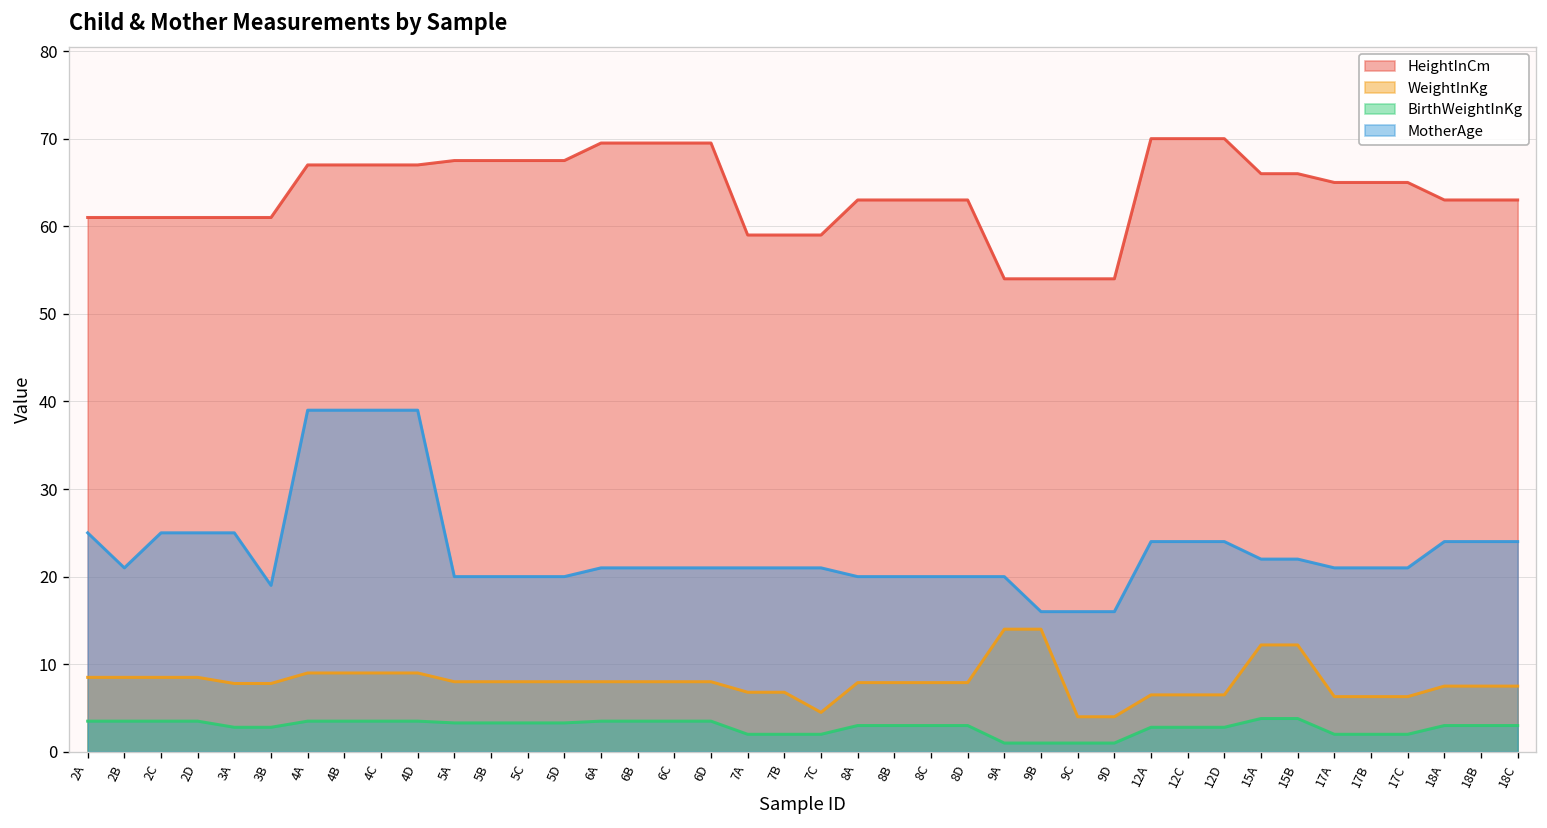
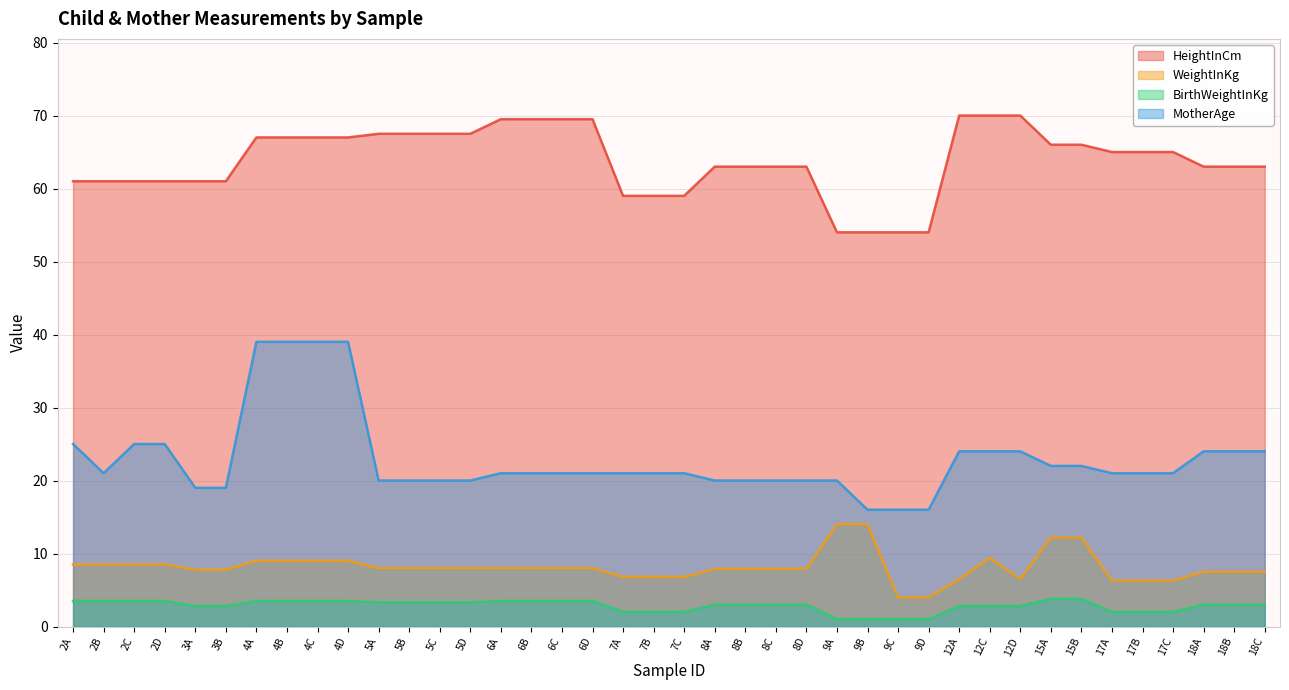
  {
    "HeightInCm": {
      "2A": 61,
      "2B": 61,
      "2C": 61,
      "2D": 61,
      "3A": 61,
      "3B": 61,
      "4A": 67,
      "4B": 67,
      "4C": 67,
      "4D": 67,
      "5A": 68,
      "5B": 68,
      "5C": 68,
      "5D": 68,
      "6A": 70,
      "6B": 70,
      "6C": 70,
      "6D": 70,
      "7A": 59,
      "7B": 59,
      "7C": 59,
      "8A": 63,
      "8B": 63,
      "8C": 63,
      "8D": 63,
      "9A": 54,
      "9B": 54,
      "9C": 54,
      "9D": 54,
      "12A": 70,
      "12C": 70,
      "12D": 70,
      "15A": 66,
      "15B": 66,
      "17A": 65,
      "17B": 65,
      "17C": 65,
      "18A": 63,
      "18B": 63,
      "18C": 63
    },
    "WeightInKg": {
      "2A": 9,
      "2B": 9,
      "2C": 9,
      "2D": 9,
      "3A": 8,
      "3B": 8,
      "4A": 9,
      "4B": 9,
      "4C": 9,
      "4D": 9,
      "5A": 8,
      "5B": 8,
      "5C": 8,
      "5D": 8,
      "6A": 8,
      "6B": 8,
      "6C": 8,
      "6D": 8,
      "7A": 7,
      "7B": 7,
-     "7C": 5,
+     "7C": 7,
      "8A": 8,
      "8B": 8,
      "8C": 8,
      "8D": 8,
      "9A": 14,
      "9B": 14,
      "9C": 4,
      "9D": 4,
      "12A": 7,
-     "12C": 7,
+     "12C": 9,
      "12D": 7,
      "15A": 12,
      "15B": 12,
      "17A": 6,
      "17B": 6,
      "17C": 6,
      "18A": 8,
      "18B": 8,
      "18C": 8
    },
    "BirthWeightInKg": {
      "2A": 4,
      "2B": 4,
      "2C": 4,
      "2D": 4,
      "3A": 3,
      "3B": 3,
      "4A": 4,
      "4B": 4,
      "4C": 4,
      "4D": 4,
      "5A": 3,
      "5B": 3,
      "5C": 3,
      "5D": 3,
      "6A": 4,
      "6B": 4,
      "6C": 4,
      "6D": 4,
      "7A": 2,
      "7B": 2,
      "7C": 2,
      "8A": 3,
      "8B": 3,
      "8C": 3,
      "8D": 3,
      "9A": 1,
      "9B": 1,
      "9C": 1,
      "9D": 1,
      "12A": 3,
      "12C": 3,
      "12D": 3,
      "15A": 4,
      "15B": 4,
      "17A": 2,
      "17B": 2,
      "17C": 2,
      "18A": 3,
      "18B": 3,
      "18C": 3
    },
    "MotherAge": {
      "2A": 25,
      "2B": 21,
      "2C": 25,
      "2D": 25,
-     "3A": 25,
+     "3A": 19,
      "3B": 19,
      "4A": 39,
      "4B": 39,
      "4C": 39,
      "4D": 39,
      "5A": 20,
      "5B": 20,
      "5C": 20,
      "5D": 20,
      "6A": 21,
      "6B": 21,
      "6C": 21,
      "6D": 21,
      "7A": 21,
      "7B": 21,
      "7C": 21,
      "8A": 20,
      "8B": 20,
      "8C": 20,
      "8D": 20,
      "9A": 20,
      "9B": 16,
      "9C": 16,
      "9D": 16,
      "12A": 24,
      "12C": 24,
      "12D": 24,
      "15A": 22,
      "15B": 22,
      "17A": 21,
      "17B": 21,
      "17C": 21,
      "18A": 24,
      "18B": 24,
      "18C": 24
    }
  }
